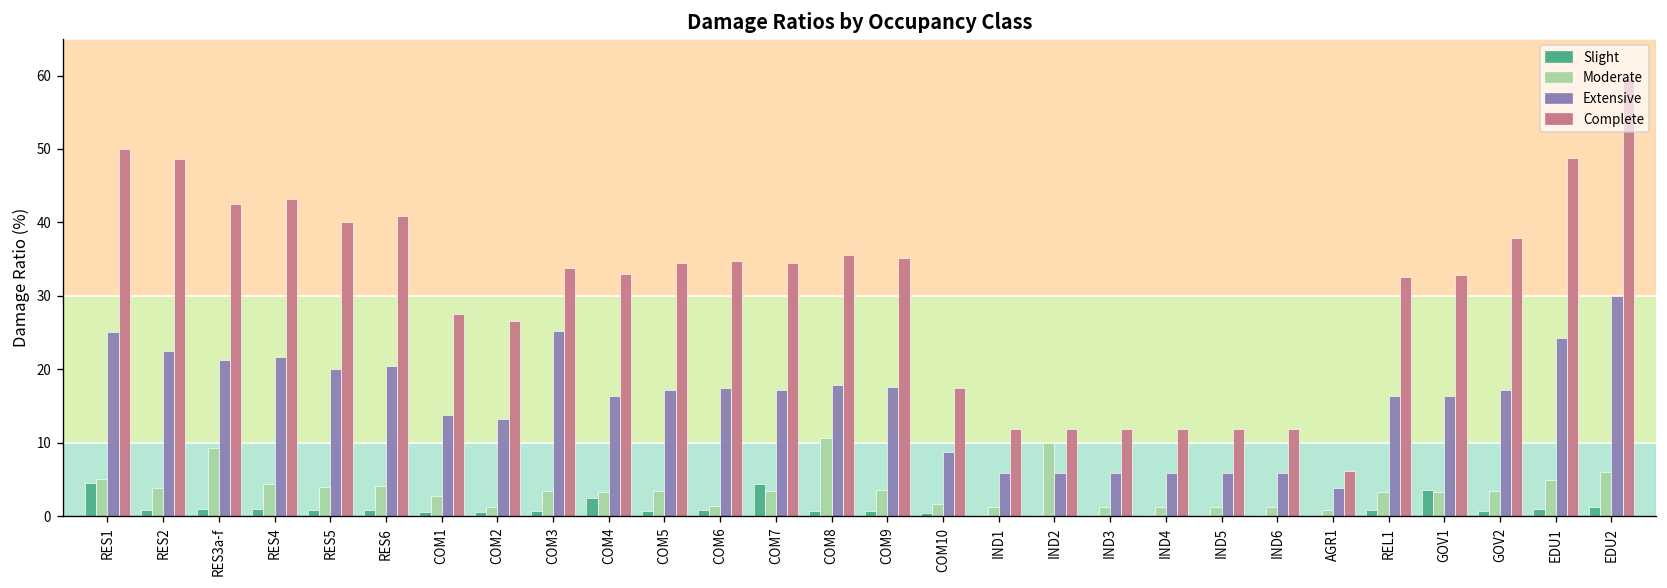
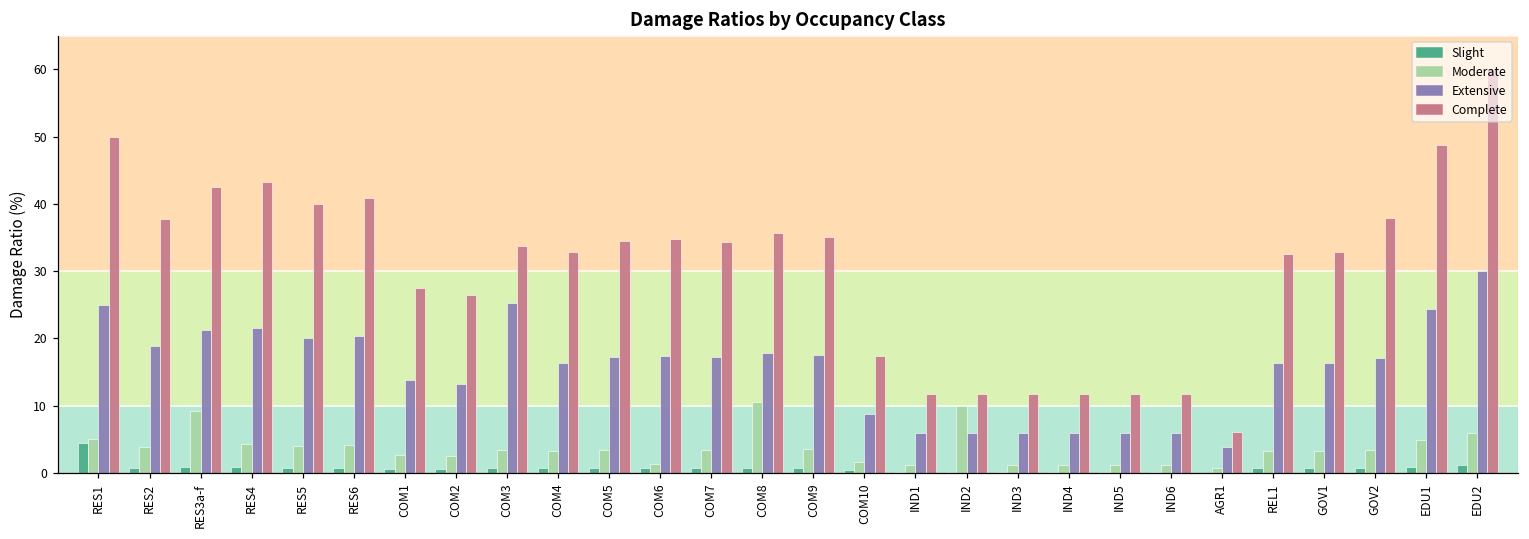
  {
    "Slight": {
      "RES1": 5,
      "RES2": 1,
      "RES3a-f": 1,
      "RES4": 1,
      "RES5": 1,
      "RES6": 1,
      "COM1": 1,
      "COM2": 1,
      "COM3": 1,
-     "COM4": 2,
+     "COM4": 1,
      "COM5": 1,
      "COM6": 1,
-     "COM7": 4,
+     "COM7": 1,
      "COM8": 1,
      "COM9": 1,
      "AGR1": 0,
      "REL1": 1,
-     "GOV1": 4,
+     "GOV1": 1,
      "GOV2": 1,
      "EDU1": 1,
      "EDU2": 1
    },
    "Moderate": {
      "RES1": 5,
      "RES2": 4,
      "RES3a-f": 9,
      "RES4": 4,
      "RES5": 4,
      "RES6": 4,
      "COM1": 3,
-     "COM2": 1,
+     "COM2": 3,
      "COM3": 3,
      "COM4": 3,
      "COM5": 3,
      "COM6": 1,
      "COM7": 3,
      "COM8": 11,
      "COM9": 4,
      "COM10": 2,
      "IND1": 1,
      "IND2": 10,
      "IND3": 1,
      "IND4": 1,
      "IND5": 1,
      "IND6": 1,
      "AGR1": 1,
      "REL1": 3,
      "GOV1": 3,
      "GOV2": 3,
      "EDU1": 5,
      "EDU2": 6
    },
    "Extensive": {
      "RES1": 25,
-     "RES2": 23,
+     "RES2": 19,
      "RES3a-f": 21,
      "RES4": 22,
      "RES5": 20,
      "RES6": 20,
      "COM1": 14,
      "COM2": 13,
      "COM3": 25,
      "COM4": 16,
      "COM5": 17,
      "COM6": 17,
      "COM7": 17,
      "COM8": 18,
      "COM9": 18,
      "COM10": 9,
      "IND1": 6,
      "IND2": 6,
      "IND3": 6,
      "IND4": 6,
      "IND5": 6,
      "IND6": 6,
      "AGR1": 4,
      "REL1": 16,
      "GOV1": 16,
      "GOV2": 17,
      "EDU1": 24,
      "EDU2": 30
    },
    "Complete": {
      "RES1": 50,
-     "RES2": 49,
+     "RES2": 38,
      "RES3a-f": 43,
      "RES4": 43,
      "RES5": 40,
      "RES6": 41,
      "COM1": 28,
      "COM2": 27,
      "COM3": 34,
      "COM4": 33,
      "COM5": 35,
      "COM6": 35,
      "COM7": 34,
      "COM8": 36,
      "COM9": 35,
      "COM10": 17,
      "IND1": 12,
      "IND2": 12,
      "IND3": 12,
      "IND4": 12,
      "IND5": 12,
      "IND6": 12,
      "AGR1": 6,
      "REL1": 33,
      "GOV1": 33,
      "GOV2": 38,
      "EDU1": 49
    }
  }
